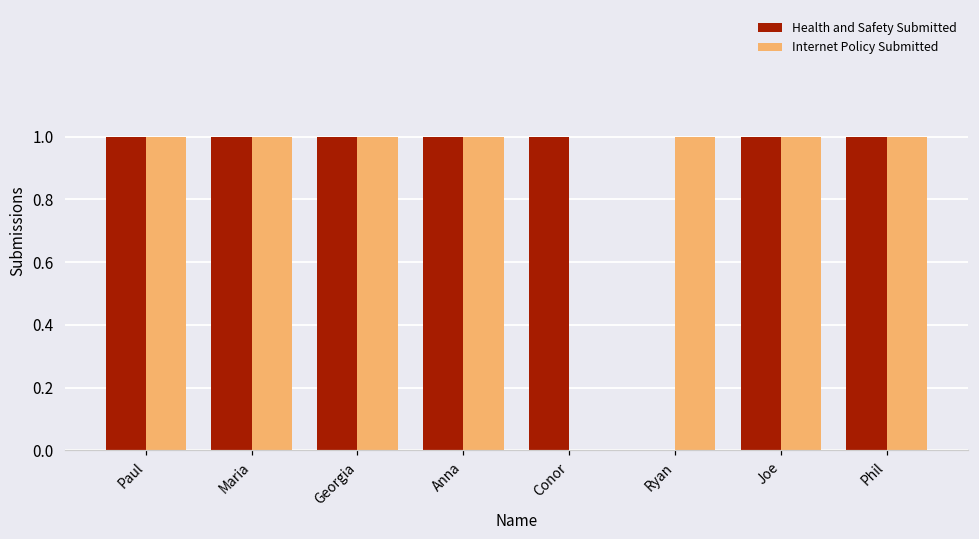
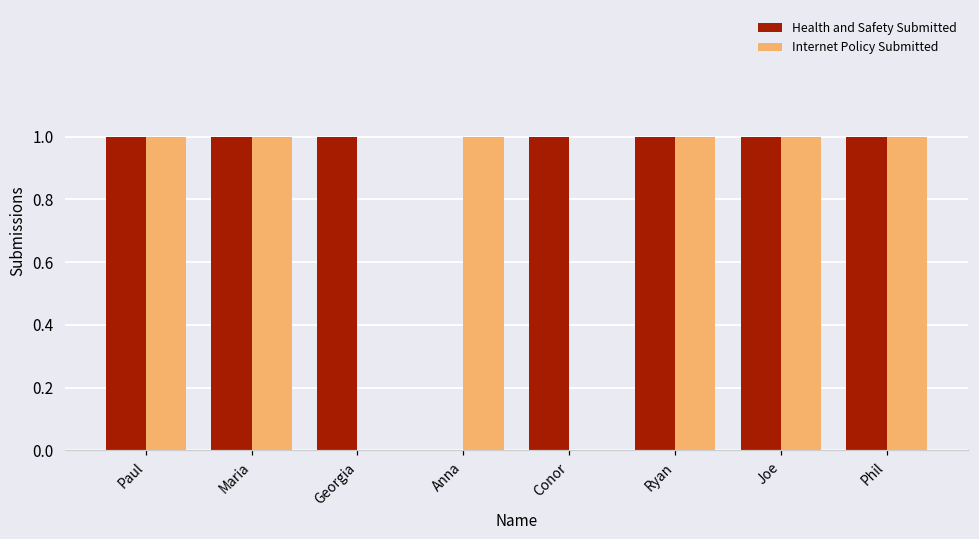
  {
    "Health and Safety Submitted": {
      "Paul": 1,
      "Maria": 1,
      "Georgia": 1,
-     "Anna": 1,
+     "Anna": 0,
      "Conor": 1,
-     "Ryan": 0,
+     "Ryan": 1,
      "Joe": 1,
      "Phil": 1
    },
    "Internet Policy Submitted": {
      "Paul": 1,
      "Maria": 1,
-     "Georgia": 1,
+     "Georgia": 0,
      "Anna": 1,
      "Conor": 0,
      "Ryan": 1,
      "Joe": 1,
      "Phil": 1
    }
  }
